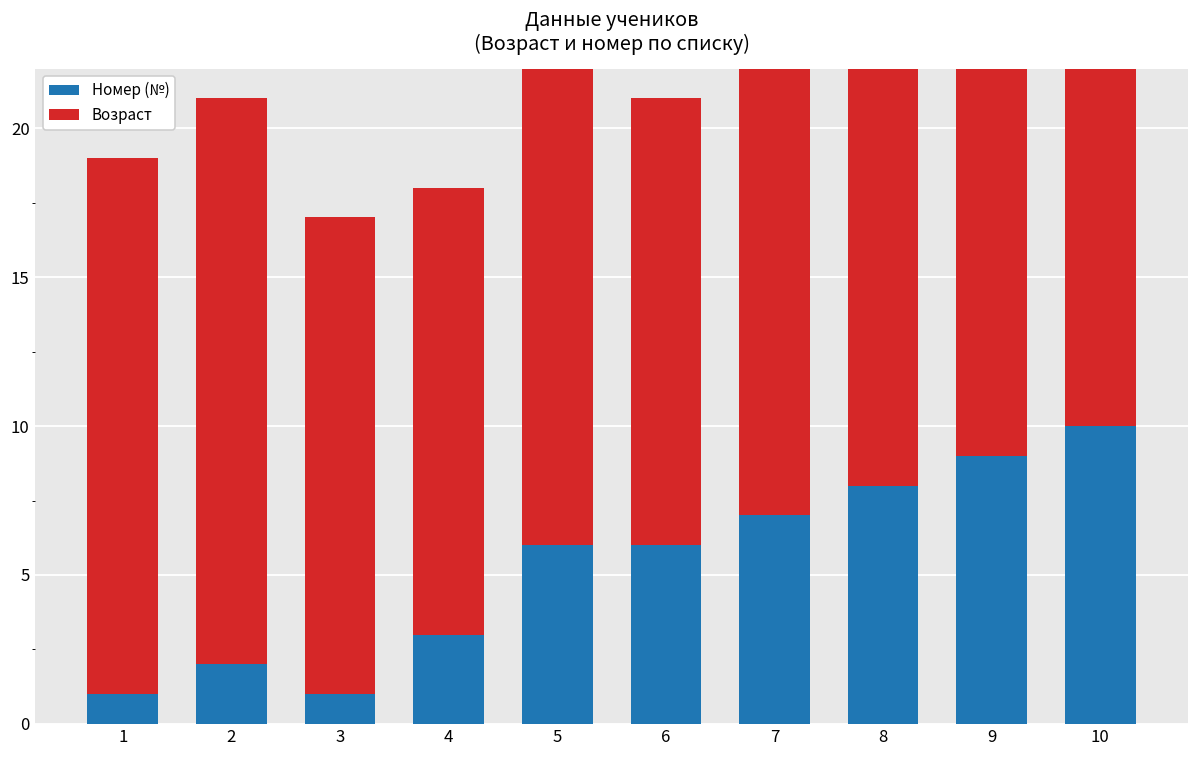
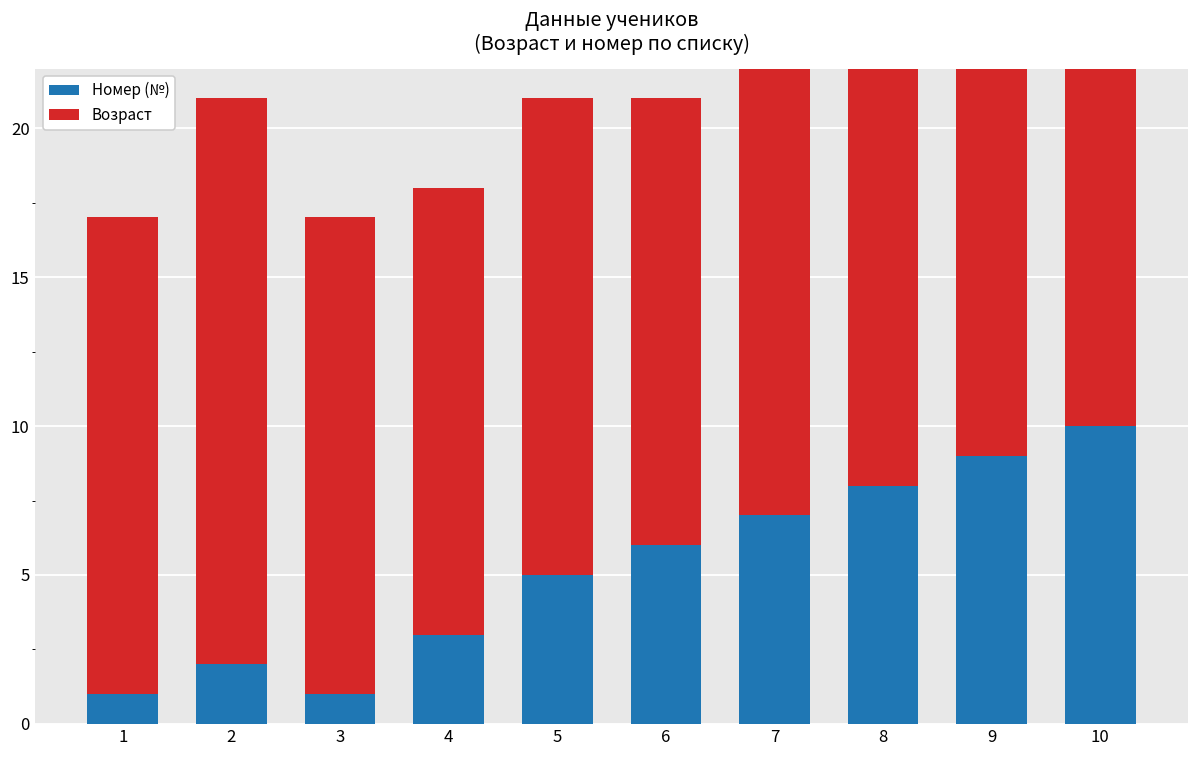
  {
    "Номер (№)": {
      "1": 1,
      "2": 2,
      "3": 1,
      "4": 3,
-     "5": 6,
+     "5": 5,
      "6": 6,
      "7": 7,
      "8": 8,
      "9": 9,
      "10": 10
    },
    "Возраст": {
-     "1": 18,
+     "1": 16,
      "2": 19,
      "3": 16,
      "4": 15,
      "5": 16,
      "6": 15
    }
  }
